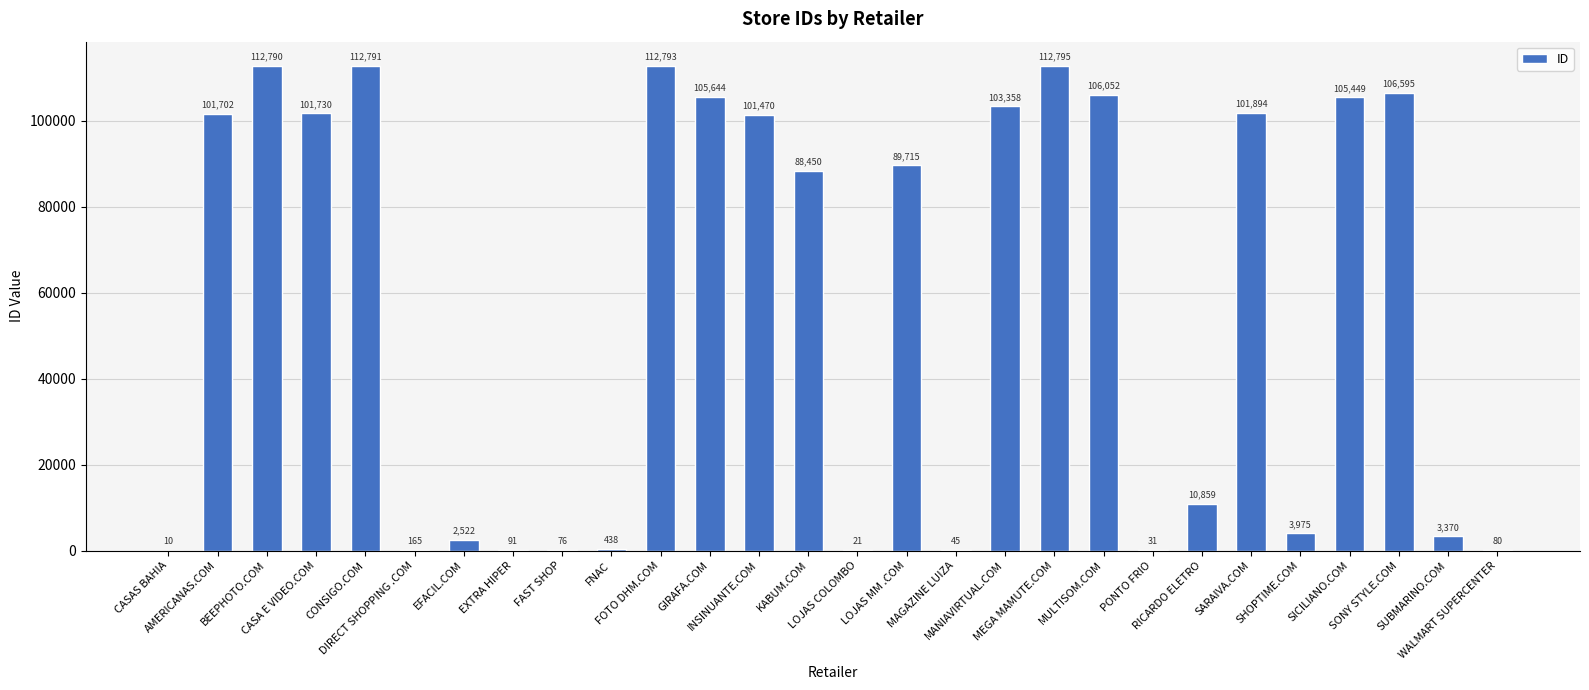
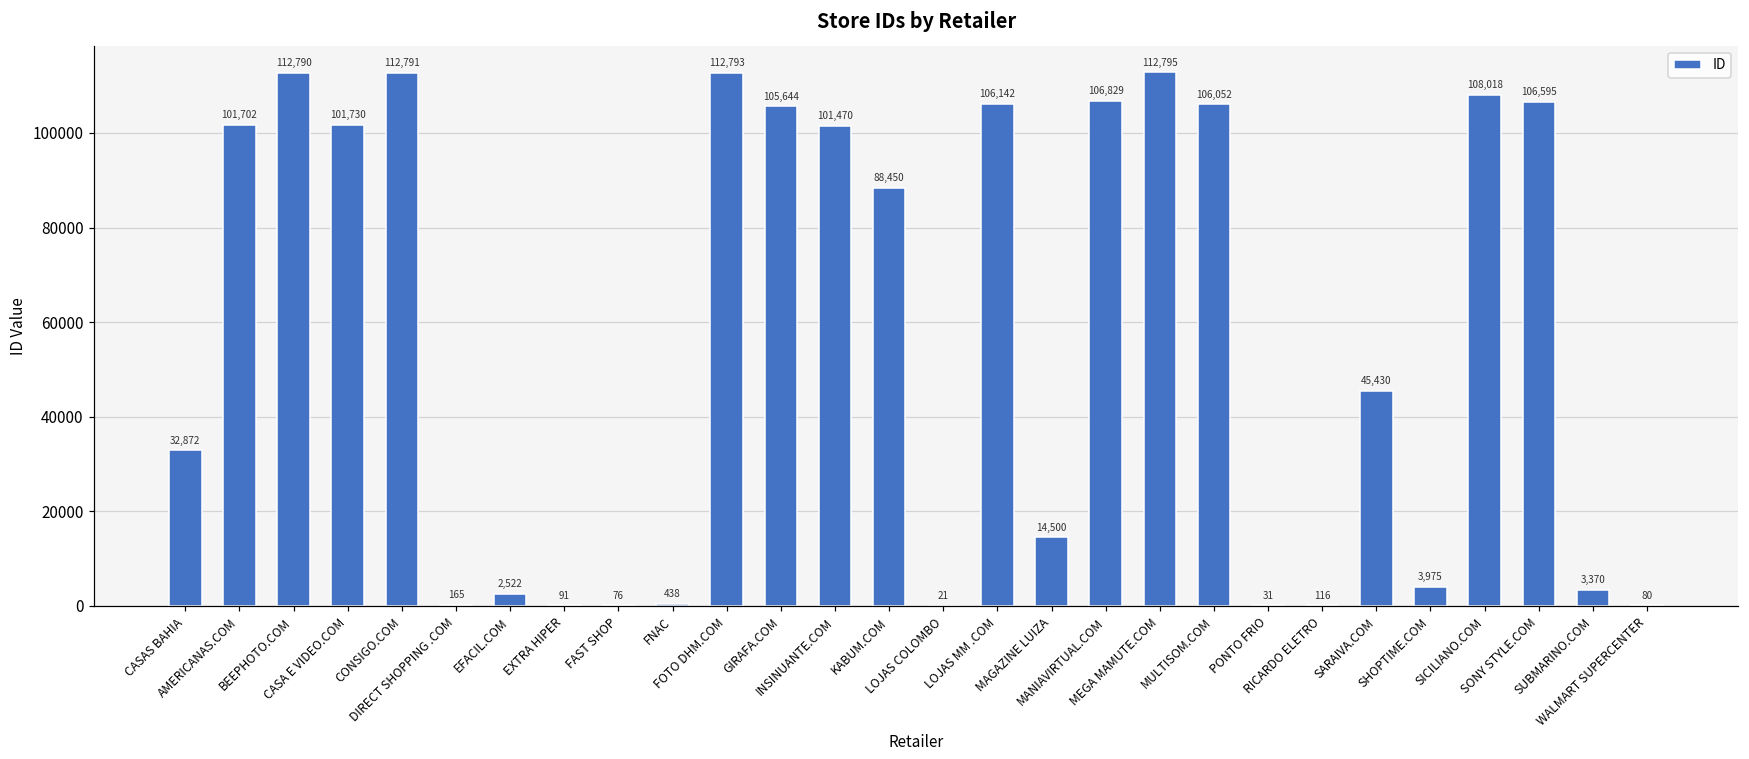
  {
-   "CASAS BAHIA": "10",
+   "CASAS BAHIA": "32,872",
    "AMERICANAS.COM": "101,702",
    "BEEPHOTO.COM": "112,790",
    "CASA E VIDEO.COM": "101,730",
    "CONSIGO.COM": "112,791",
    "DIRECT SHOPPING .COM": "165",
    "EFACIL.COM": "2,522",
    "EXTRA HIPER": "91",
    "FAST SHOP": "76",
    "FNAC": "438",
    "FOTO DHM.COM": "112,793",
    "GIRAFA.COM": "105,644",
    "INSINUANTE.COM": "101,470",
    "KABUM.COM": "88,450",
    "LOJAS COLOMBO": "21",
-   "LOJAS MM .COM": "89,715",
-   "MAGAZINE LUIZA": "45",
-   "MANIAVIRTUAL.COM": "103,358",
+   "LOJAS MM .COM": "106,142",
+   "MAGAZINE LUIZA": "14,500",
+   "MANIAVIRTUAL.COM": "106,829",
    "MEGA MAMUTE.COM": "112,795",
    "MULTISOM.COM": "106,052",
    "PONTO FRIO": "31",
-   "RICARDO ELETRO": "10,859",
-   "SARAIVA.COM": "101,894",
+   "RICARDO ELETRO": "116",
+   "SARAIVA.COM": "45,430",
    "SHOPTIME.COM": "3,975",
-   "SICILIANO.COM": "105,449",
+   "SICILIANO.COM": "108,018",
    "SONY STYLE.COM": "106,595",
    "SUBMARINO.COM": "3,370",
    "WALMART SUPERCENTER": "80"
  }
